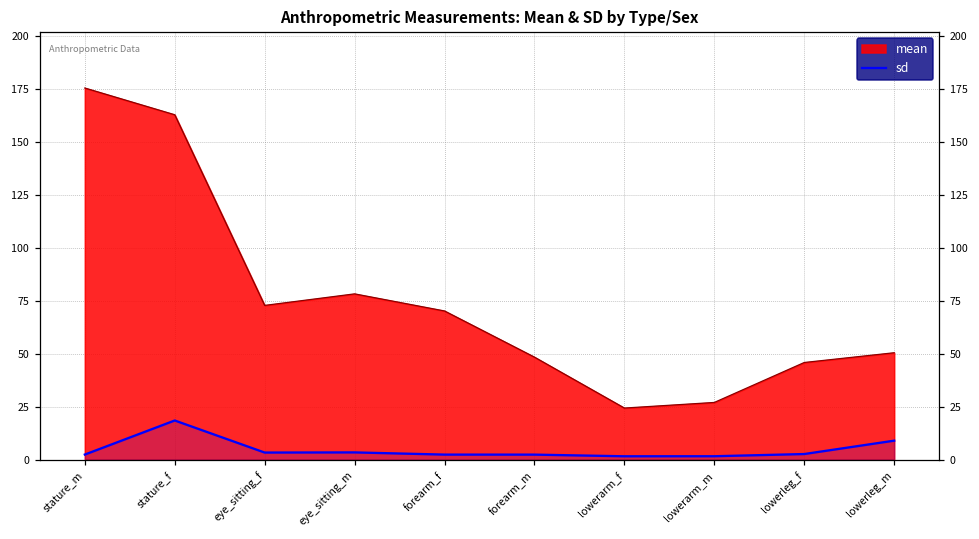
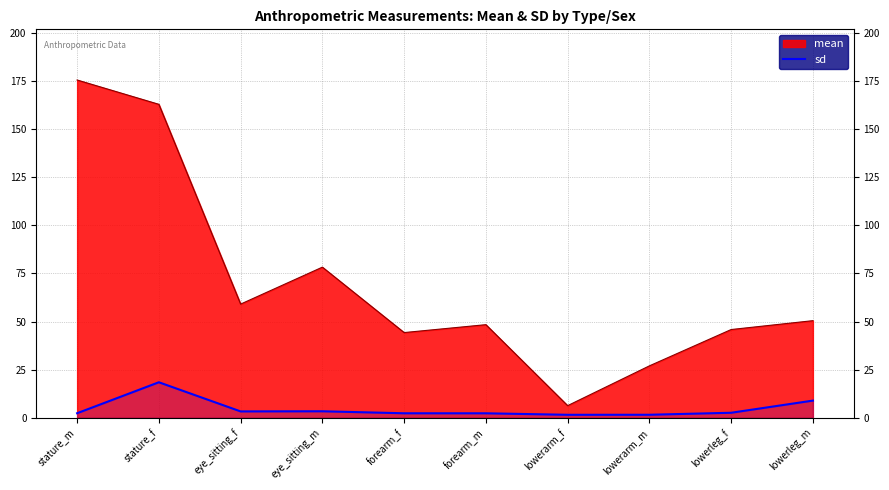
  {
    "mean": {
      "stature_m": 176,
      "stature_f": 163,
-     "eye_sitting_f": 73,
+     "eye_sitting_f": 59,
      "eye_sitting_m": 78,
-     "forearm_f": 70,
+     "forearm_f": 44,
      "forearm_m": 48,
-     "lowerarm_f": 24,
+     "lowerarm_f": 6,
      "lowerarm_m": 27,
      "lowerleg_f": 46,
      "lowerleg_m": 50
    },
    "sd": {
      "stature_m": 2,
      "stature_f": 18,
      "eye_sitting_f": 3,
      "eye_sitting_m": 3,
      "forearm_f": 2,
      "forearm_m": 2,
      "lowerarm_f": 2,
      "lowerarm_m": 2,
      "lowerleg_f": 3,
      "lowerleg_m": 9
    }
  }
